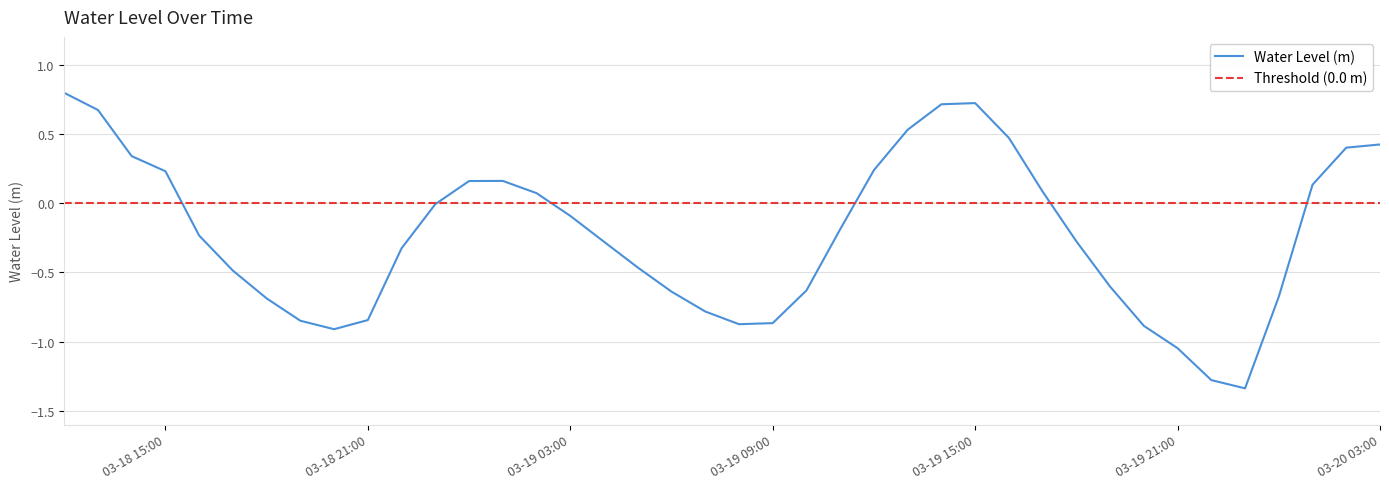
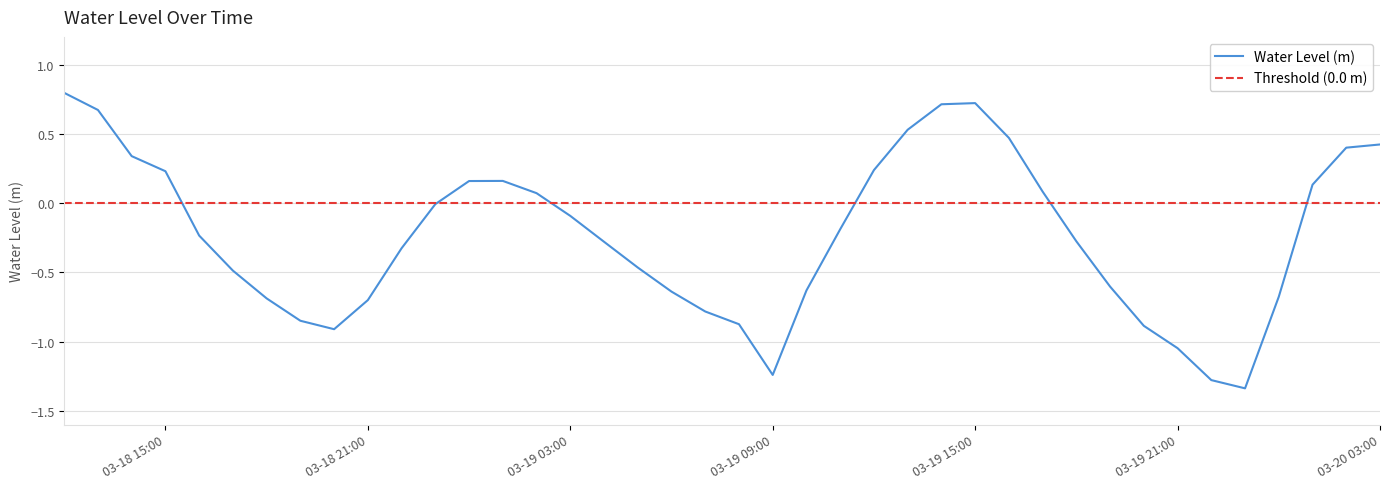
  {
    "03-18 15:00": 0.23,
-   "03-18 21:00": -0.84,
+   "03-18 21:00": -0.70,
    "03-19 03:00": -0.09,
-   "03-19 09:00": -0.87,
+   "03-19 09:00": -1.24,
    "03-19 15:00": 0.72,
    "03-19 21:00": -1.05,
    "03-20 03:00": 0.42
  }
